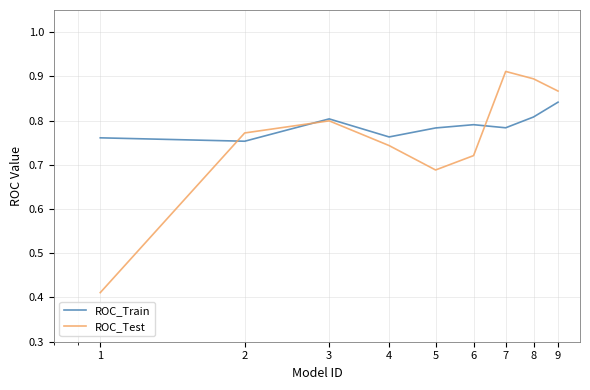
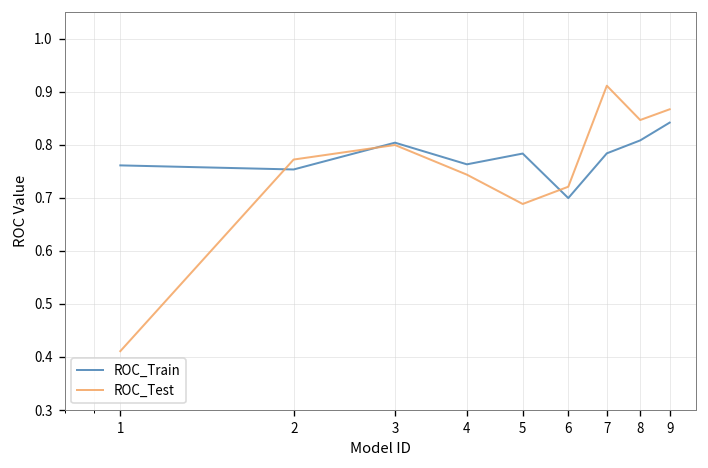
  {
    "ROC_Train": {
      "1": 0.76,
      "2": 0.75,
      "4": 0.76,
      "5": 0.78,
-     "6": 0.79,
+     "6": 0.70,
      "7": 0.78,
      "8": 0.81,
      "9": 0.84
    },
    "ROC_Test": {
      "1": 0.41,
      "2": 0.77,
      "4": 0.74,
      "5": 0.69,
      "6": 0.72,
      "7": 0.91,
-     "8": 0.89,
+     "8": 0.85,
      "9": 0.87
    }
  }
